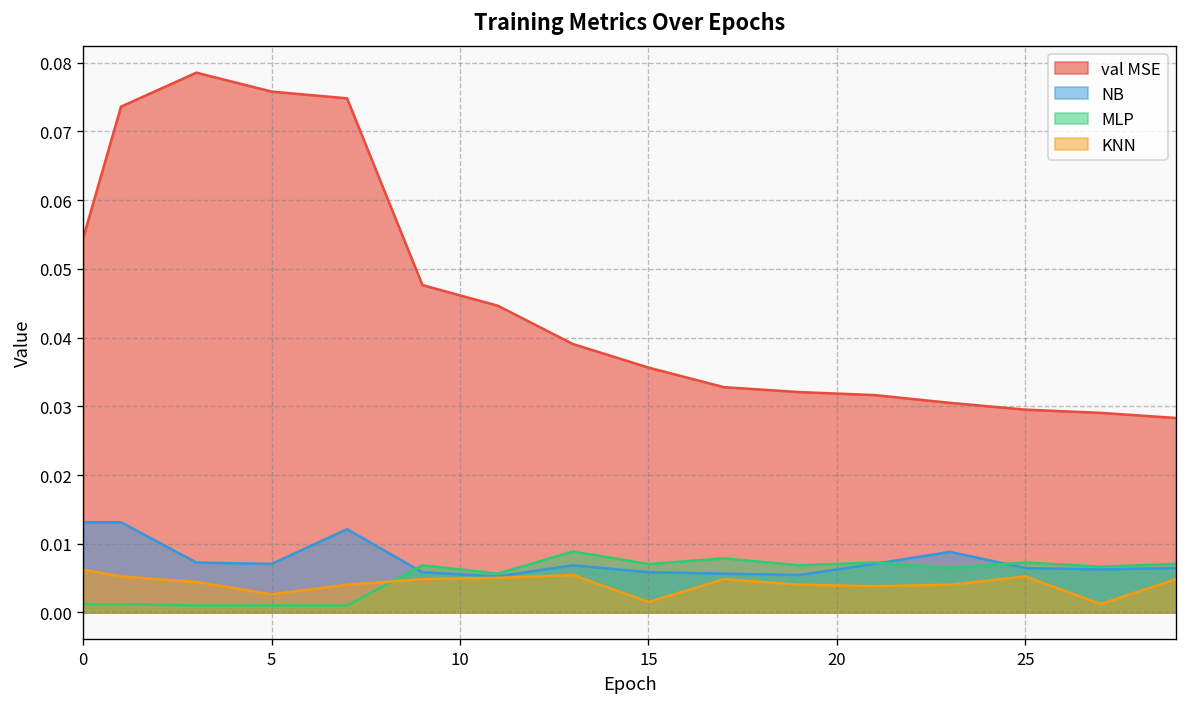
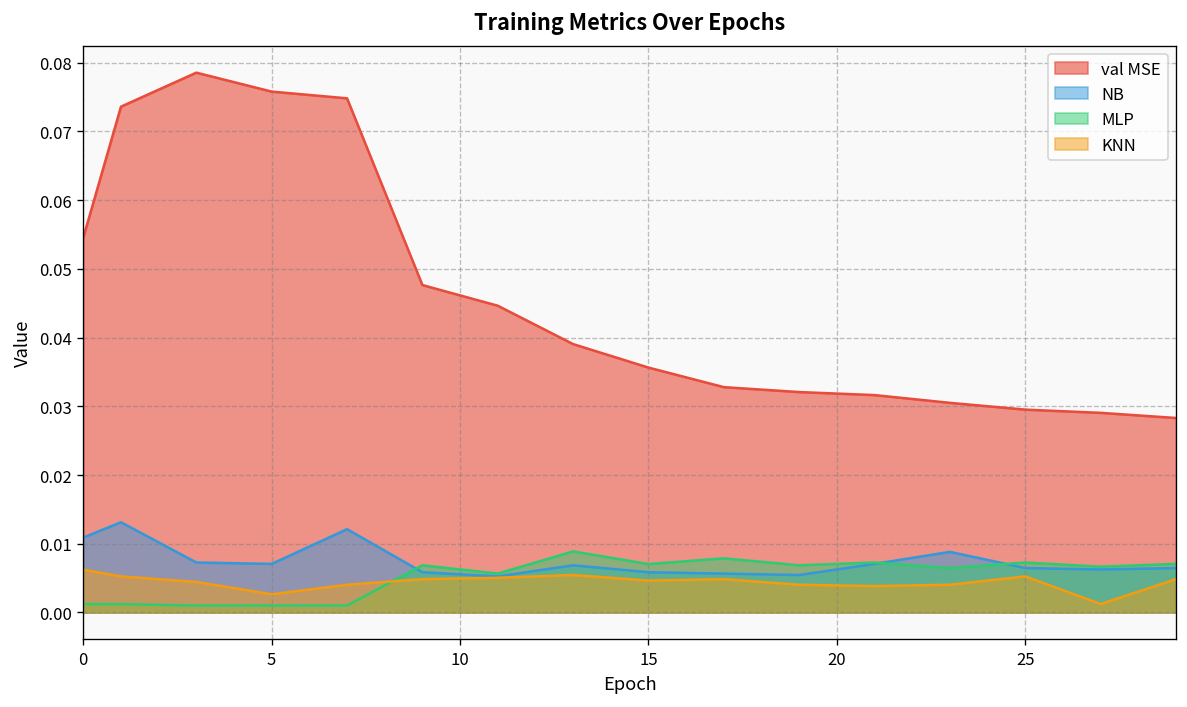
  {
    "val MSE": {
      "0": 0.055,
      "5": 0.076,
      "15": 0.036,
      "25": 0.030
    },
    "NB": {
-     "0": 0.013,
+     "0": 0.011,
      "5": 0.007,
      "15": 0.006,
      "25": 0.006
    },
    "MLP": {
      "0": 0.001,
      "5": 0.001,
      "15": 0.007,
      "25": 0.007
    },
    "KNN": {
      "0": 0.006,
      "5": 0.003,
-     "15": 0.002,
+     "15": 0.005,
      "25": 0.005
    }
  }
